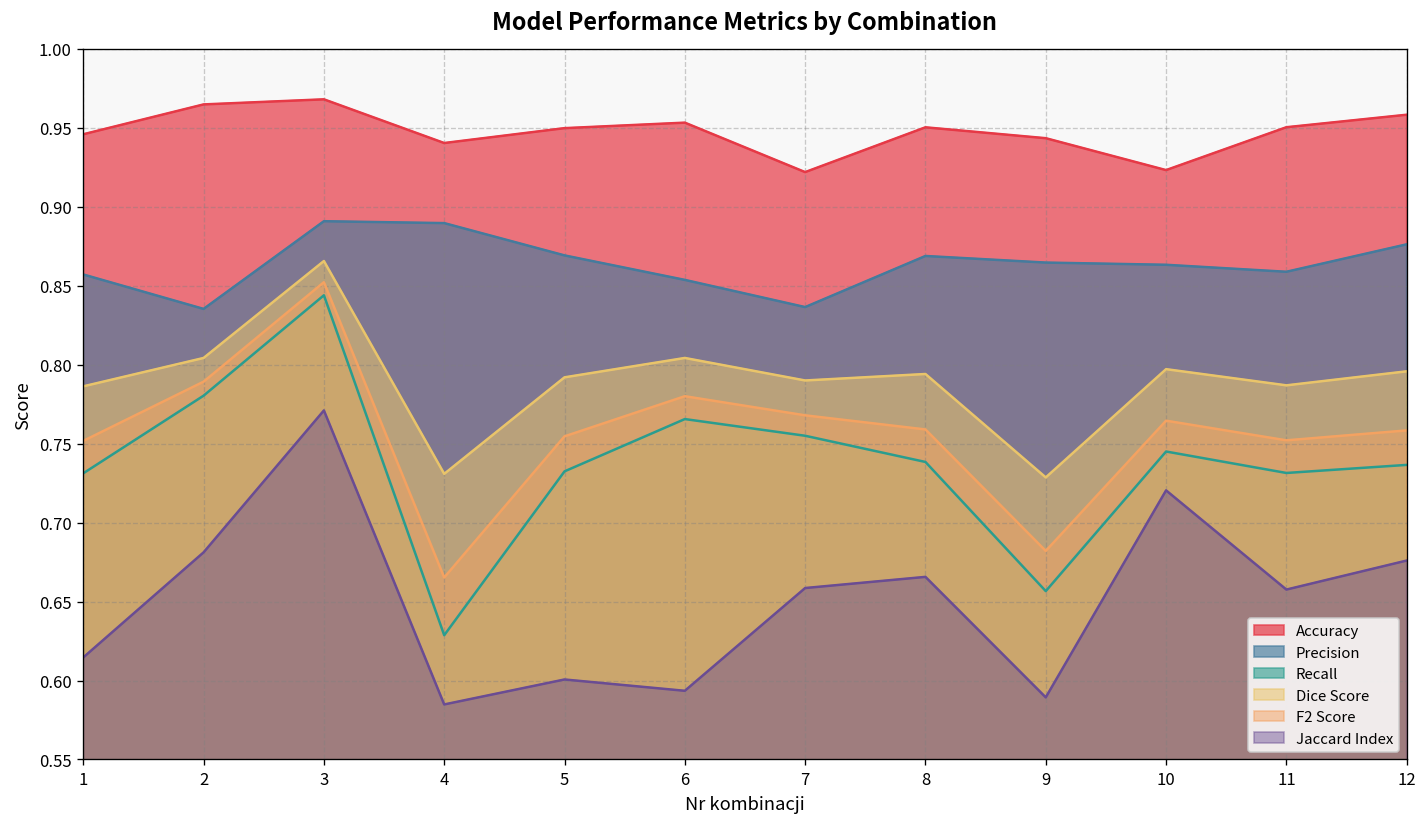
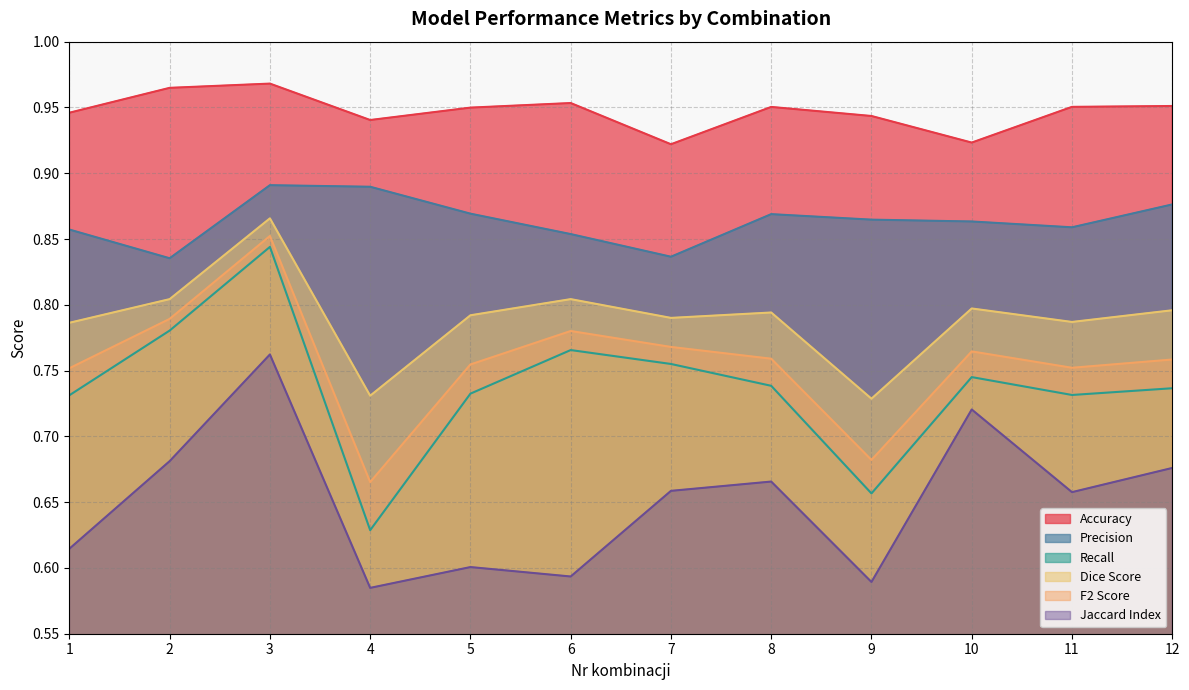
  {
    "Accuracy": {
      "1": 0.946,
      "2": 0.965,
      "3": 0.968,
      "4": 0.940,
      "5": 0.950,
      "6": 0.953,
      "7": 0.922,
      "8": 0.950,
      "9": 0.944,
      "10": 0.923,
      "11": 0.950,
-     "12": 0.958
+     "12": 0.951
    },
    "Jaccard Index": {
      "1": 0.615,
      "2": 0.681,
-     "3": 0.771,
+     "3": 0.762,
      "4": 0.585,
      "5": 0.601,
      "6": 0.593,
      "7": 0.659,
      "8": 0.666,
      "9": 0.589,
      "10": 0.720,
      "11": 0.658,
      "12": 0.676
    }
  }
